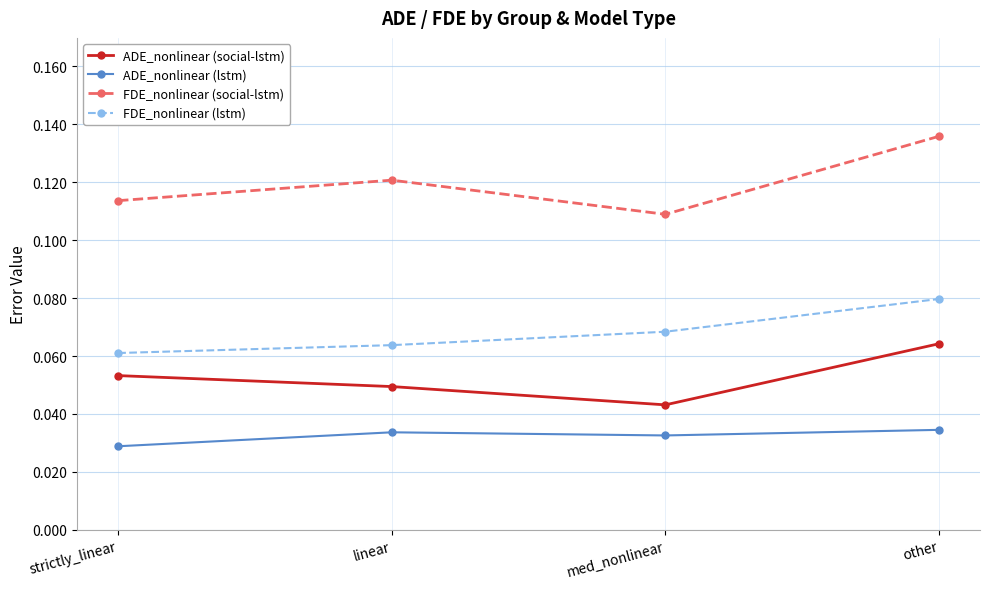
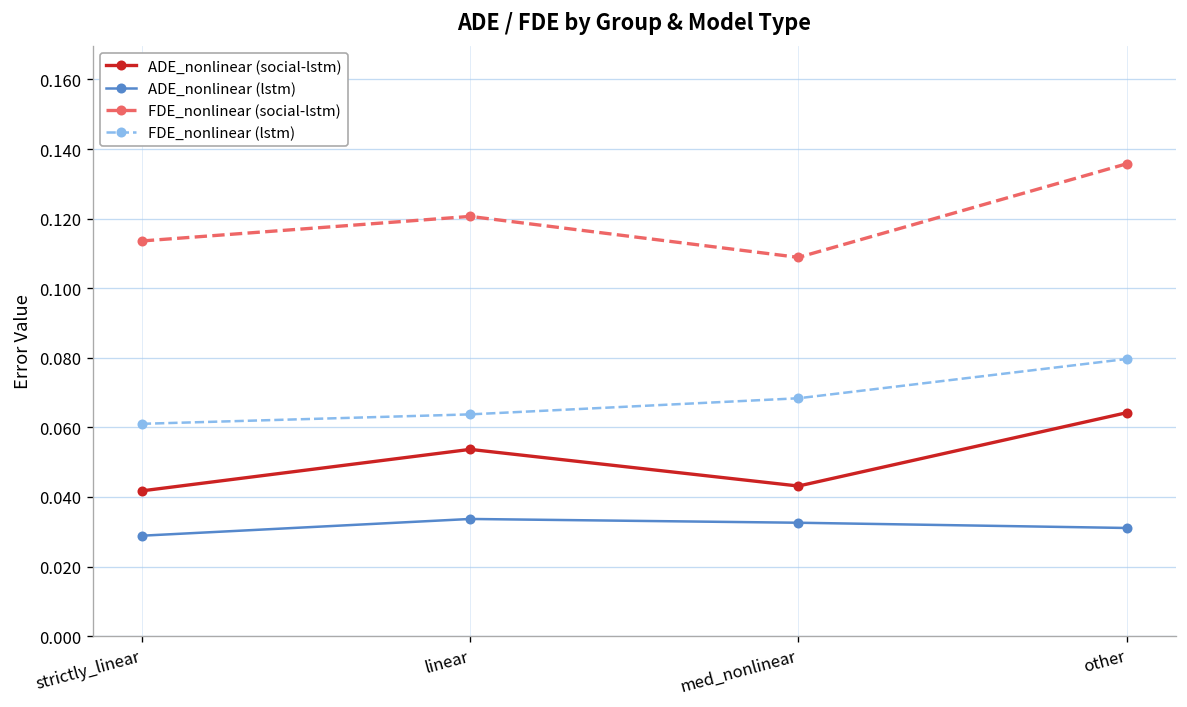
  {
    "ADE_nonlinear (social-lstm)": {
-     "strictly_linear": 0.053,
-     "linear": 0.049,
+     "strictly_linear": 0.042,
+     "linear": 0.054,
      "med_nonlinear": 0.043,
      "other": 0.064
    },
    "ADE_nonlinear (lstm)": {
      "strictly_linear": 0.029,
      "linear": 0.034,
      "med_nonlinear": 0.033,
-     "other": 0.035
+     "other": 0.031
    },
    "FDE_nonlinear (social-lstm)": {
      "strictly_linear": 0.114,
      "linear": 0.121,
      "med_nonlinear": 0.109,
      "other": 0.136
    },
    "FDE_nonlinear (lstm)": {
      "strictly_linear": 0.061,
      "linear": 0.064,
      "med_nonlinear": 0.068,
      "other": 0.080
    }
  }
